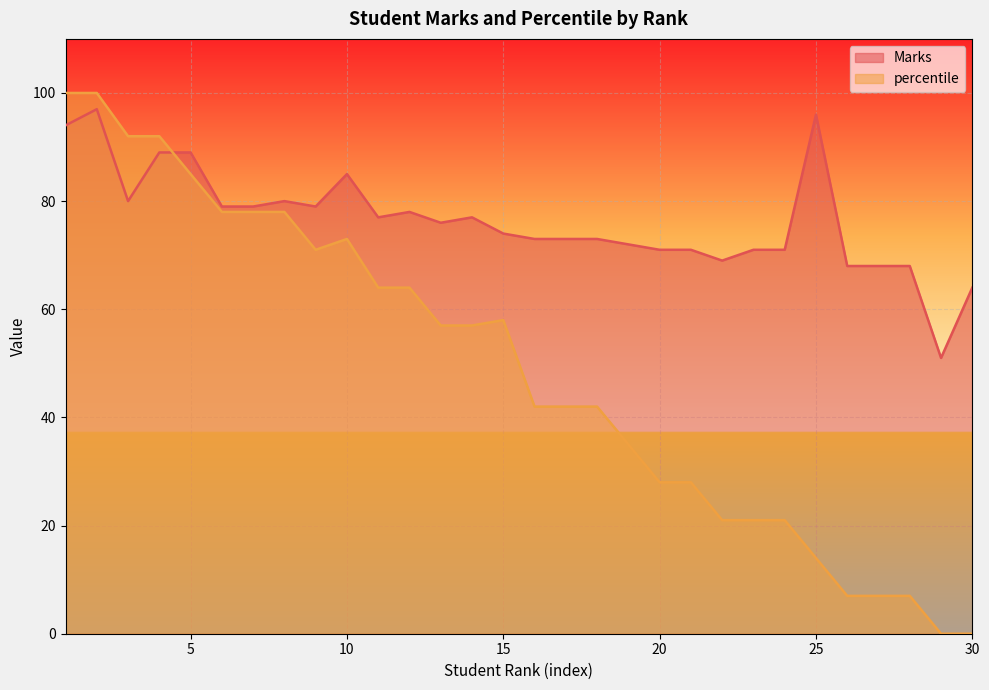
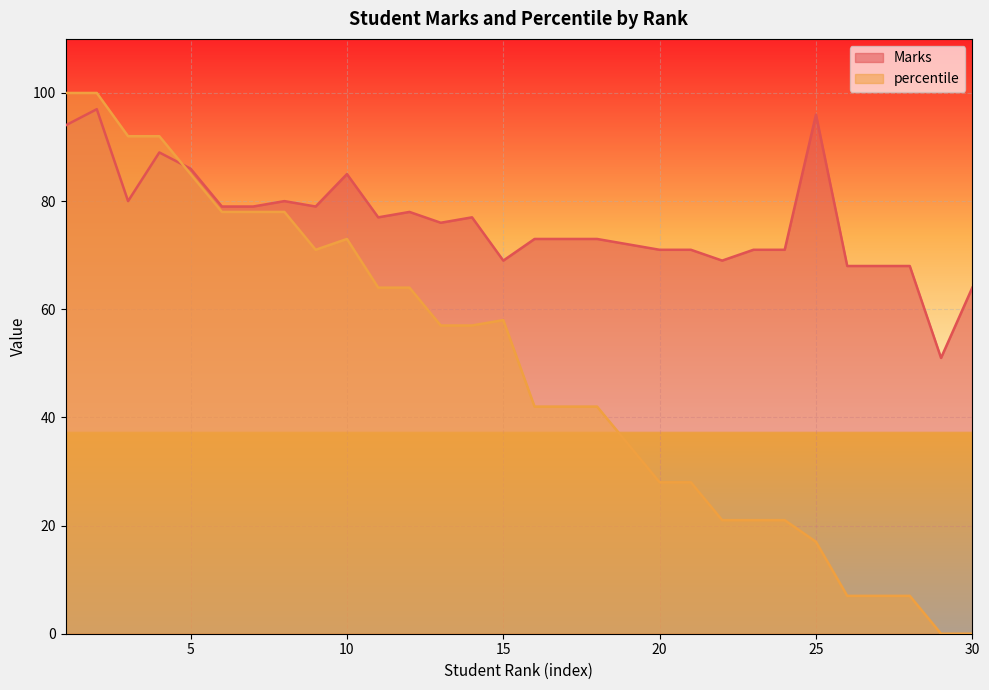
  {
    "Marks": {
-     "5": 89,
+     "5": 86,
      "10": 85,
-     "15": 74,
+     "15": 69,
      "20": 71,
      "25": 96,
      "30": 64
    },
    "percentile": {
      "5": 85,
      "10": 73,
      "15": 58,
      "20": 28,
-     "25": 14,
+     "25": 17,
      "30": 0
    }
  }
